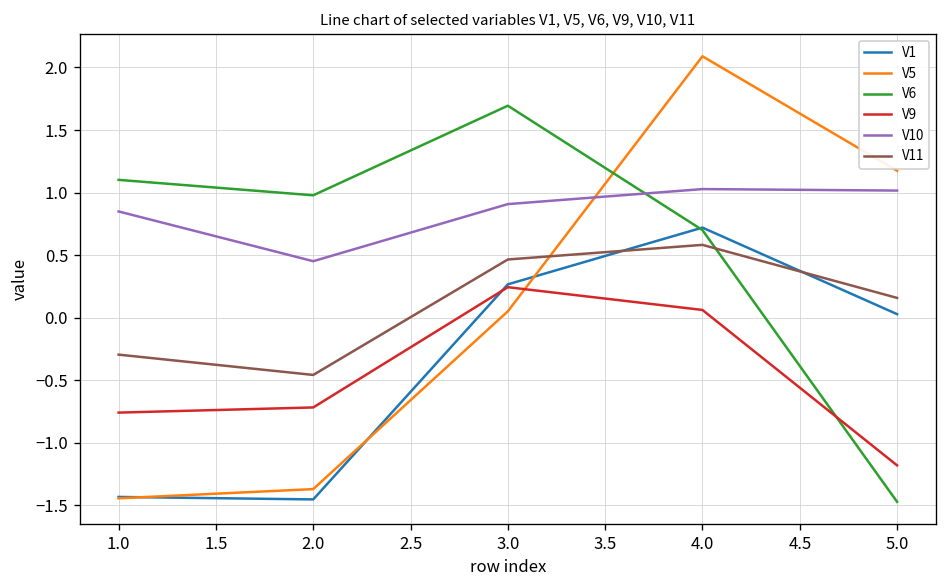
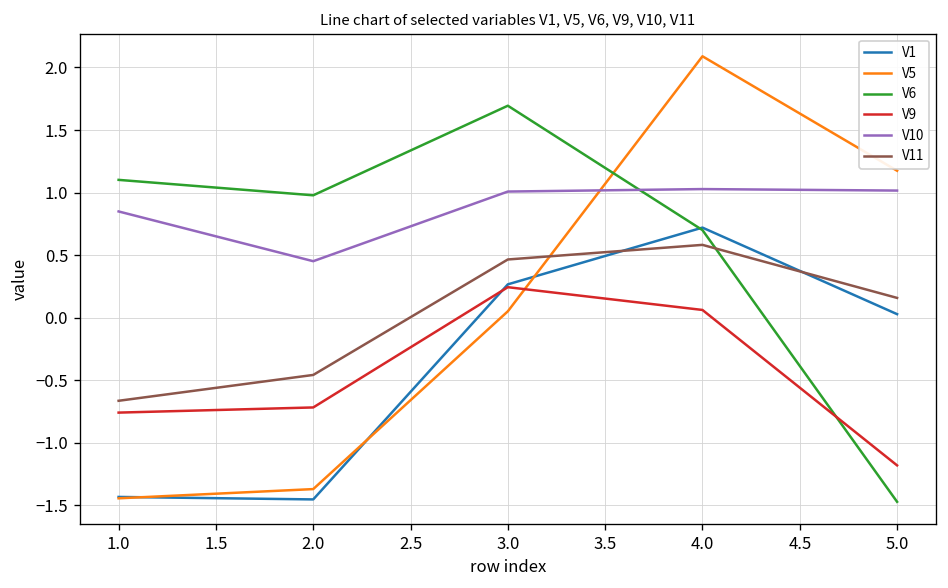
  {
    "V1": {
      "2.0": -1.45,
      "5.0": 0.03
    },
    "V5": {
      "2.0": -1.37,
      "3.0": 0.05,
      "4.0": 2.09,
      "5.0": 1.17
    },
    "V6": {
      "1.0": 1.10,
      "2.0": 0.98,
      "3.0": 1.69,
      "5.0": -1.47
    },
    "V9": {
      "1.0": -0.76,
      "2.0": -0.72,
      "4.0": 0.06,
      "5.0": -1.18
    },
    "V10": {
      "1.0": 0.85,
      "2.0": 0.45,
-     "3.0": 0.91,
+     "3.0": 1.01,
      "4.0": 1.03,
      "5.0": 1.02
    },
    "V11": {
-     "1.0": -0.30,
+     "1.0": -0.66,
      "2.0": -0.46,
      "3.0": 0.47,
      "4.0": 0.58,
      "5.0": 0.16
    }
  }
